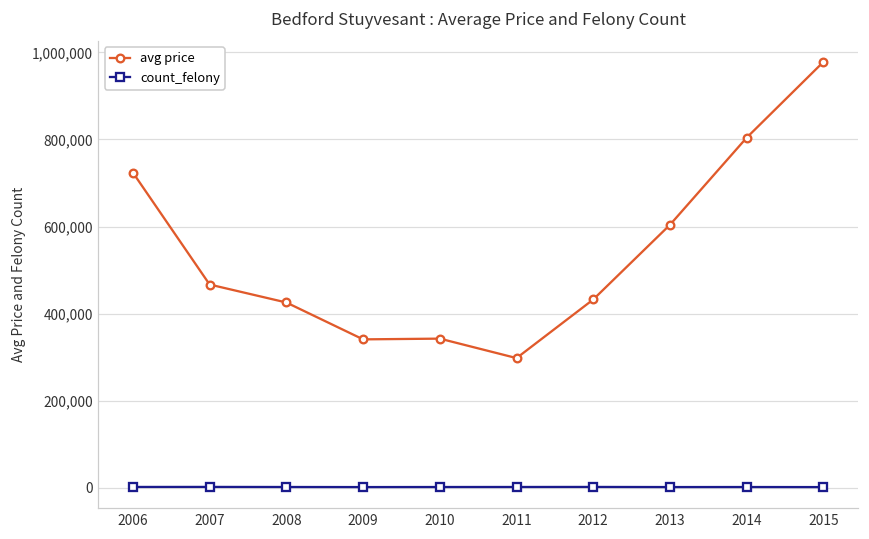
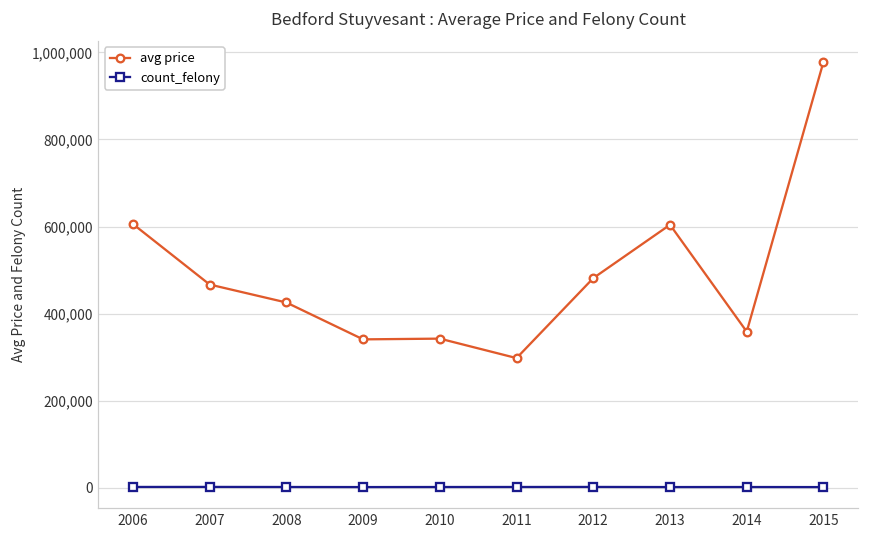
  {
    "avg price": {
-     "2006": "720,000",
+     "2006": "610,000",
      "2007": "470,000",
      "2008": "430,000",
      "2009": "340,000",
      "2010": "340,000",
      "2011": "300,000",
-     "2012": "430,000",
+     "2012": "480,000",
      "2013": "600,000",
-     "2014": "800,000",
+     "2014": "360,000",
      "2015": "980,000"
    },
    "count_felony": {
      "2006": "0",
      "2007": "0",
      "2008": "0",
      "2009": "0",
      "2010": "0",
      "2011": "0",
      "2012": "0",
      "2013": "0",
      "2014": "0",
      "2015": "0"
    }
  }
